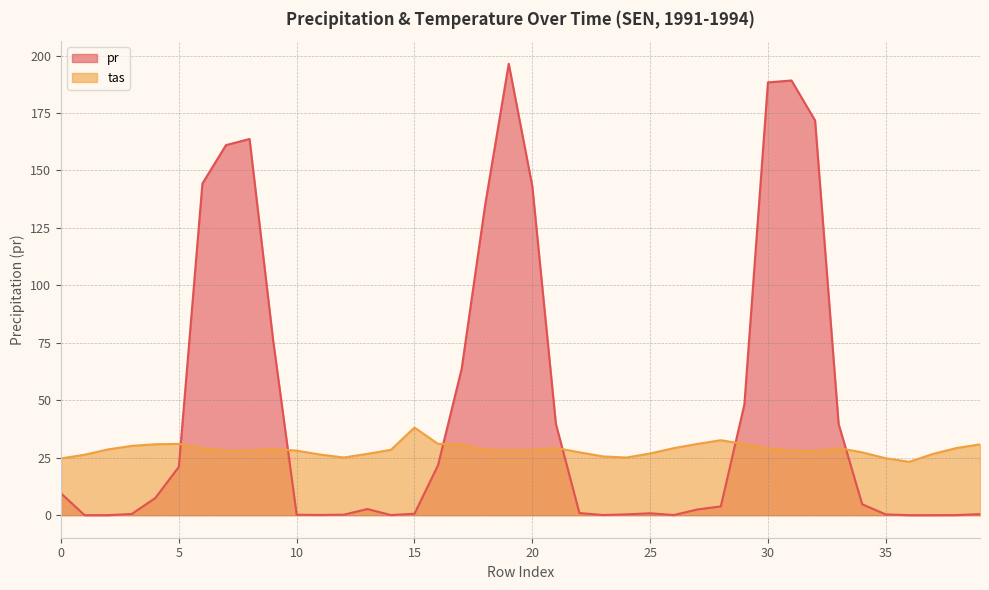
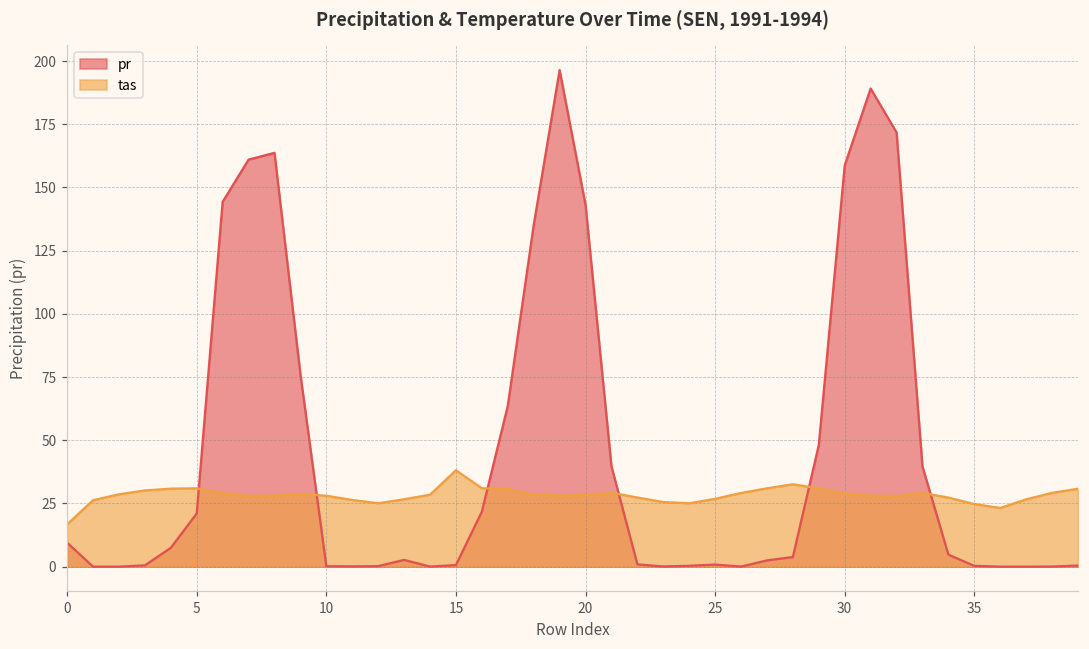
  {
    "pr": {
      "0": 9,
      "5": 21,
      "10": 0,
      "15": 1,
      "20": 143,
      "25": 1,
-     "30": 188,
+     "30": 159,
      "35": 0
    },
    "tas": {
-     "0": 25,
+     "0": 17,
      "5": 31,
      "10": 28,
      "15": 38,
      "20": 28,
      "25": 27,
      "30": 29,
      "35": 25
    }
  }
